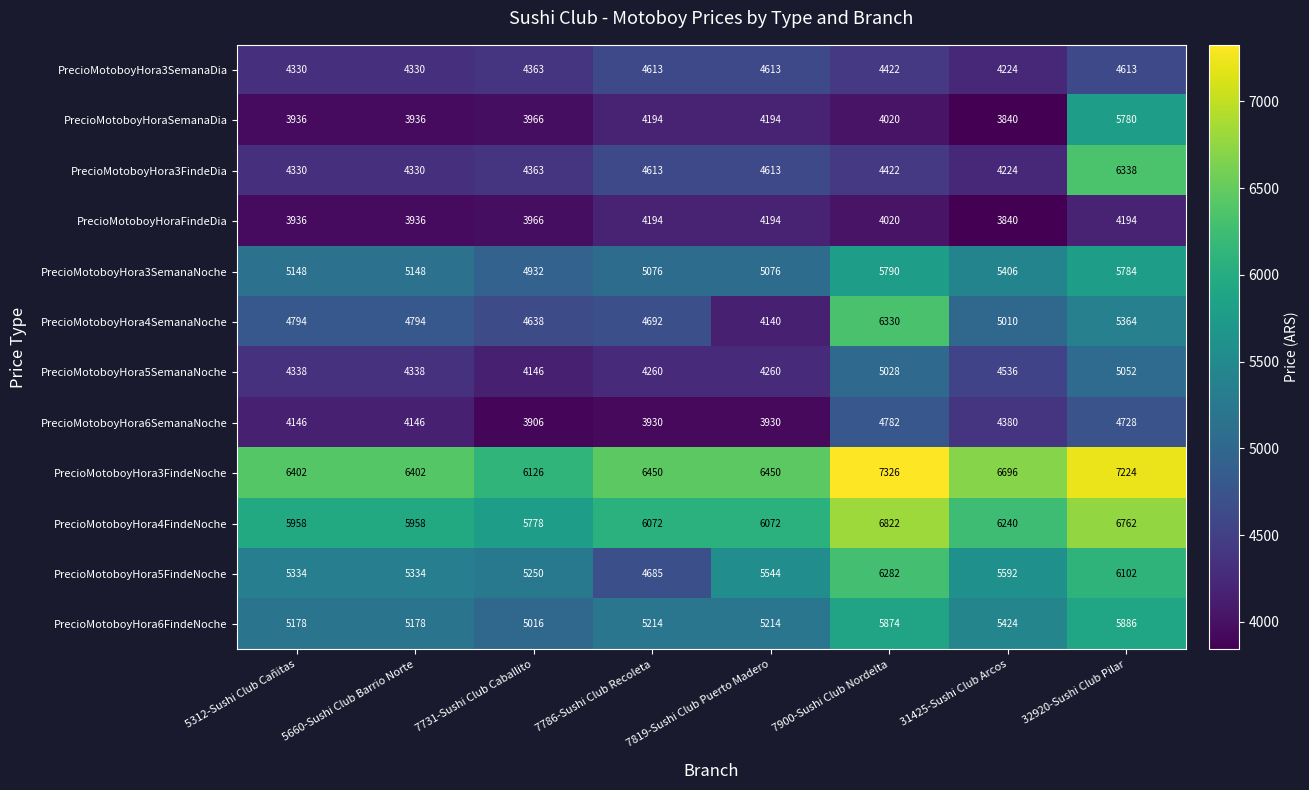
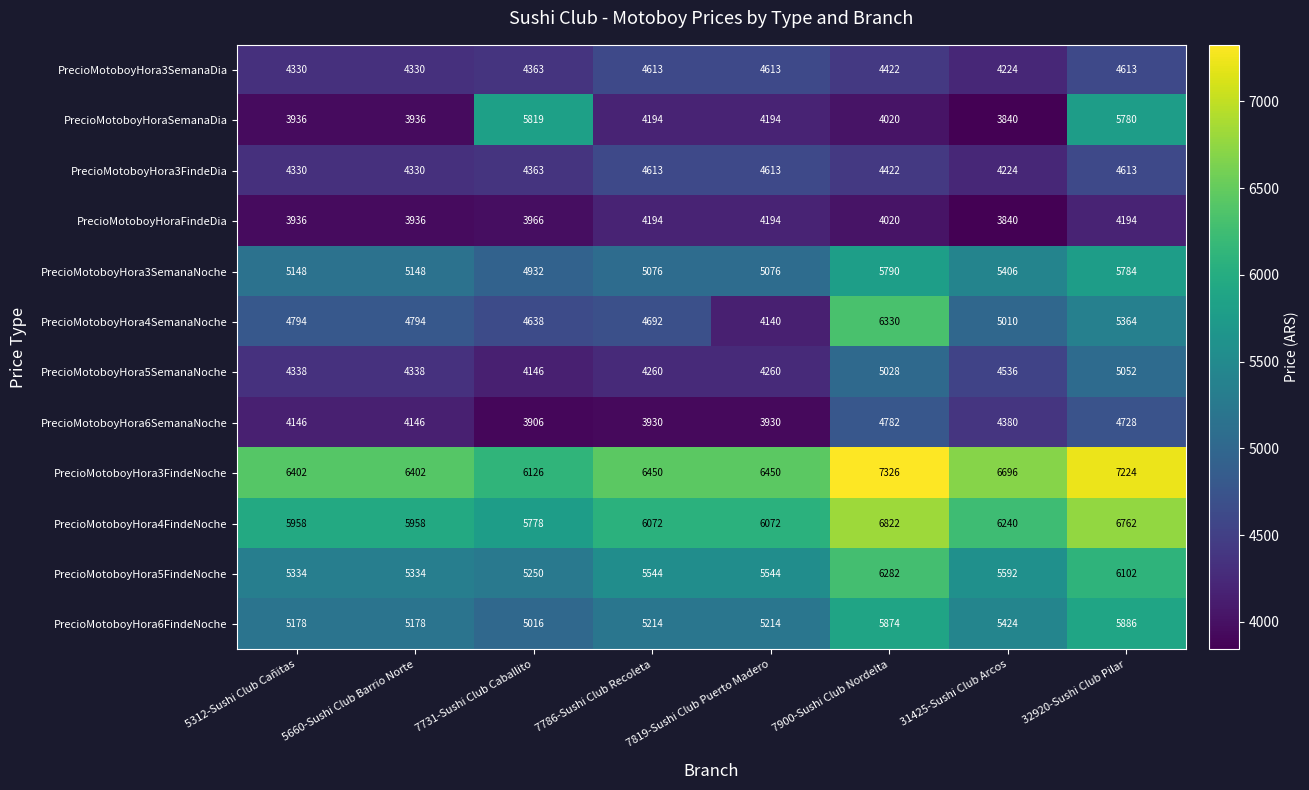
  {
    "PrecioMotoboyHora3SemanaDia": {
      "5312-Sushi Club Cañitas": 4330,
      "5660-Sushi Club Barrio Norte": 4330,
      "7731-Sushi Club Caballito": 4363,
      "7786-Sushi Club Recoleta": 4613,
      "7819-Sushi Club Puerto Madero": 4613,
      "7900-Sushi Club Nordelta": 4422,
      "31425-Sushi Club Arcos": 4224,
      "32920-Sushi Club Pilar": 4613
    },
    "PrecioMotoboyHoraSemanaDia": {
      "5312-Sushi Club Cañitas": 3936,
      "5660-Sushi Club Barrio Norte": 3936,
-     "7731-Sushi Club Caballito": 3966,
+     "7731-Sushi Club Caballito": 5819,
      "7786-Sushi Club Recoleta": 4194,
      "7819-Sushi Club Puerto Madero": 4194,
      "7900-Sushi Club Nordelta": 4020,
      "31425-Sushi Club Arcos": 3840,
      "32920-Sushi Club Pilar": 5780
    },
    "PrecioMotoboyHora3FindeDia": {
      "5312-Sushi Club Cañitas": 4330,
      "5660-Sushi Club Barrio Norte": 4330,
      "7731-Sushi Club Caballito": 4363,
      "7786-Sushi Club Recoleta": 4613,
      "7819-Sushi Club Puerto Madero": 4613,
      "7900-Sushi Club Nordelta": 4422,
      "31425-Sushi Club Arcos": 4224,
-     "32920-Sushi Club Pilar": 6338
+     "32920-Sushi Club Pilar": 4613
    },
    "PrecioMotoboyHoraFindeDia": {
      "5312-Sushi Club Cañitas": 3936,
      "5660-Sushi Club Barrio Norte": 3936,
      "7731-Sushi Club Caballito": 3966,
      "7786-Sushi Club Recoleta": 4194,
      "7819-Sushi Club Puerto Madero": 4194,
      "7900-Sushi Club Nordelta": 4020,
      "31425-Sushi Club Arcos": 3840,
      "32920-Sushi Club Pilar": 4194
    },
    "PrecioMotoboyHora3SemanaNoche": {
      "5312-Sushi Club Cañitas": 5148,
      "5660-Sushi Club Barrio Norte": 5148,
      "7731-Sushi Club Caballito": 4932,
      "7786-Sushi Club Recoleta": 5076,
      "7819-Sushi Club Puerto Madero": 5076,
      "7900-Sushi Club Nordelta": 5790,
      "31425-Sushi Club Arcos": 5406,
      "32920-Sushi Club Pilar": 5784
    },
    "PrecioMotoboyHora4SemanaNoche": {
      "5312-Sushi Club Cañitas": 4794,
      "5660-Sushi Club Barrio Norte": 4794,
      "7731-Sushi Club Caballito": 4638,
      "7786-Sushi Club Recoleta": 4692,
      "7819-Sushi Club Puerto Madero": 4140,
      "7900-Sushi Club Nordelta": 6330,
      "31425-Sushi Club Arcos": 5010,
      "32920-Sushi Club Pilar": 5364
    },
    "PrecioMotoboyHora5SemanaNoche": {
      "5312-Sushi Club Cañitas": 4338,
      "5660-Sushi Club Barrio Norte": 4338,
      "7731-Sushi Club Caballito": 4146,
      "7786-Sushi Club Recoleta": 4260,
      "7819-Sushi Club Puerto Madero": 4260,
      "7900-Sushi Club Nordelta": 5028,
      "31425-Sushi Club Arcos": 4536,
      "32920-Sushi Club Pilar": 5052
    },
    "PrecioMotoboyHora6SemanaNoche": {
      "5312-Sushi Club Cañitas": 4146,
      "5660-Sushi Club Barrio Norte": 4146,
      "7731-Sushi Club Caballito": 3906,
      "7786-Sushi Club Recoleta": 3930,
      "7819-Sushi Club Puerto Madero": 3930,
      "7900-Sushi Club Nordelta": 4782,
      "31425-Sushi Club Arcos": 4380,
      "32920-Sushi Club Pilar": 4728
    },
    "PrecioMotoboyHora3FindeNoche": {
      "5312-Sushi Club Cañitas": 6402,
      "5660-Sushi Club Barrio Norte": 6402,
      "7731-Sushi Club Caballito": 6126,
      "7786-Sushi Club Recoleta": 6450,
      "7819-Sushi Club Puerto Madero": 6450,
      "7900-Sushi Club Nordelta": 7326,
      "31425-Sushi Club Arcos": 6696,
      "32920-Sushi Club Pilar": 7224
    },
    "PrecioMotoboyHora4FindeNoche": {
      "5312-Sushi Club Cañitas": 5958,
      "5660-Sushi Club Barrio Norte": 5958,
      "7731-Sushi Club Caballito": 5778,
      "7786-Sushi Club Recoleta": 6072,
      "7819-Sushi Club Puerto Madero": 6072,
      "7900-Sushi Club Nordelta": 6822,
      "31425-Sushi Club Arcos": 6240,
      "32920-Sushi Club Pilar": 6762
    },
    "PrecioMotoboyHora5FindeNoche": {
      "5312-Sushi Club Cañitas": 5334,
      "5660-Sushi Club Barrio Norte": 5334,
      "7731-Sushi Club Caballito": 5250,
-     "7786-Sushi Club Recoleta": 4685,
+     "7786-Sushi Club Recoleta": 5544,
      "7819-Sushi Club Puerto Madero": 5544,
      "7900-Sushi Club Nordelta": 6282,
      "31425-Sushi Club Arcos": 5592,
      "32920-Sushi Club Pilar": 6102
    },
    "PrecioMotoboyHora6FindeNoche": {
      "5312-Sushi Club Cañitas": 5178,
      "5660-Sushi Club Barrio Norte": 5178,
      "7731-Sushi Club Caballito": 5016,
      "7786-Sushi Club Recoleta": 5214,
      "7819-Sushi Club Puerto Madero": 5214,
      "7900-Sushi Club Nordelta": 5874,
      "31425-Sushi Club Arcos": 5424,
      "32920-Sushi Club Pilar": 5886
    }
  }
